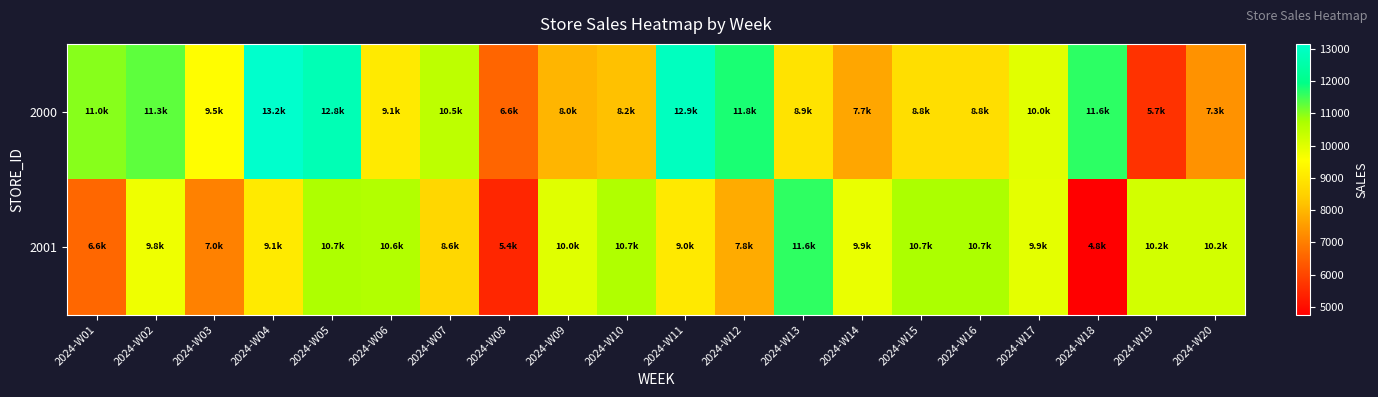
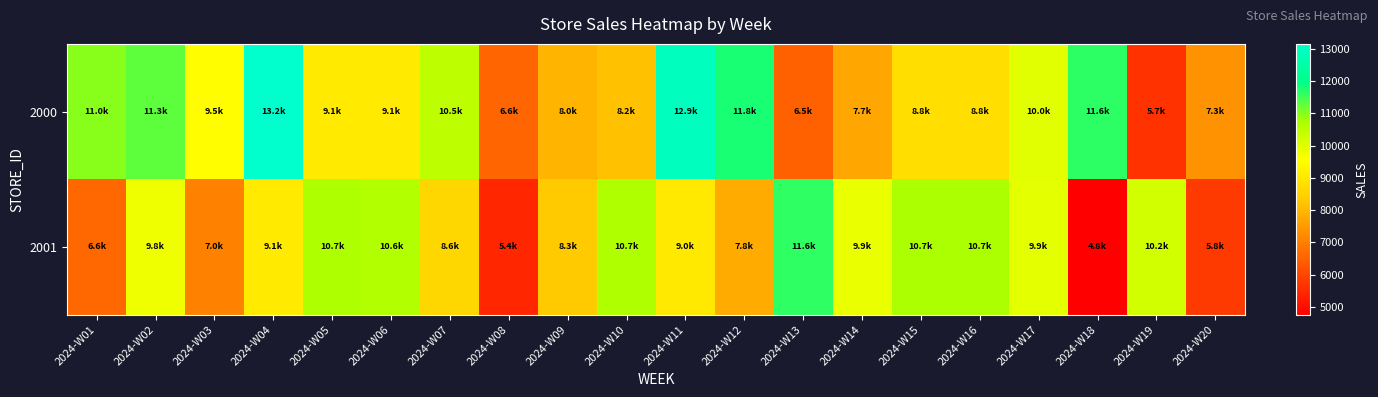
  {
    "2000": {
      "2024-W01": "11.0k",
      "2024-W02": "11.3k",
      "2024-W03": "9.5k",
      "2024-W04": "13.2k",
-     "2024-W05": "12.8k",
+     "2024-W05": "9.1k",
      "2024-W06": "9.1k",
      "2024-W07": "10.5k",
      "2024-W08": "6.6k",
      "2024-W09": "8.0k",
      "2024-W10": "8.2k",
      "2024-W11": "12.9k",
      "2024-W12": "11.8k",
-     "2024-W13": "8.9k",
+     "2024-W13": "6.5k",
      "2024-W14": "7.7k",
      "2024-W15": "8.8k",
      "2024-W16": "8.8k",
      "2024-W17": "10.0k",
      "2024-W18": "11.6k",
      "2024-W19": "5.7k",
      "2024-W20": "7.3k"
    },
    "2001": {
      "2024-W01": "6.6k",
      "2024-W02": "9.8k",
      "2024-W03": "7.0k",
      "2024-W04": "9.1k",
      "2024-W05": "10.7k",
      "2024-W06": "10.6k",
      "2024-W07": "8.6k",
      "2024-W08": "5.4k",
-     "2024-W09": "10.0k",
+     "2024-W09": "8.3k",
      "2024-W10": "10.7k",
      "2024-W11": "9.0k",
      "2024-W12": "7.8k",
      "2024-W13": "11.6k",
      "2024-W14": "9.9k",
      "2024-W15": "10.7k",
      "2024-W16": "10.7k",
      "2024-W17": "9.9k",
      "2024-W18": "4.8k",
      "2024-W19": "10.2k",
-     "2024-W20": "10.2k"
+     "2024-W20": "5.8k"
    }
  }
